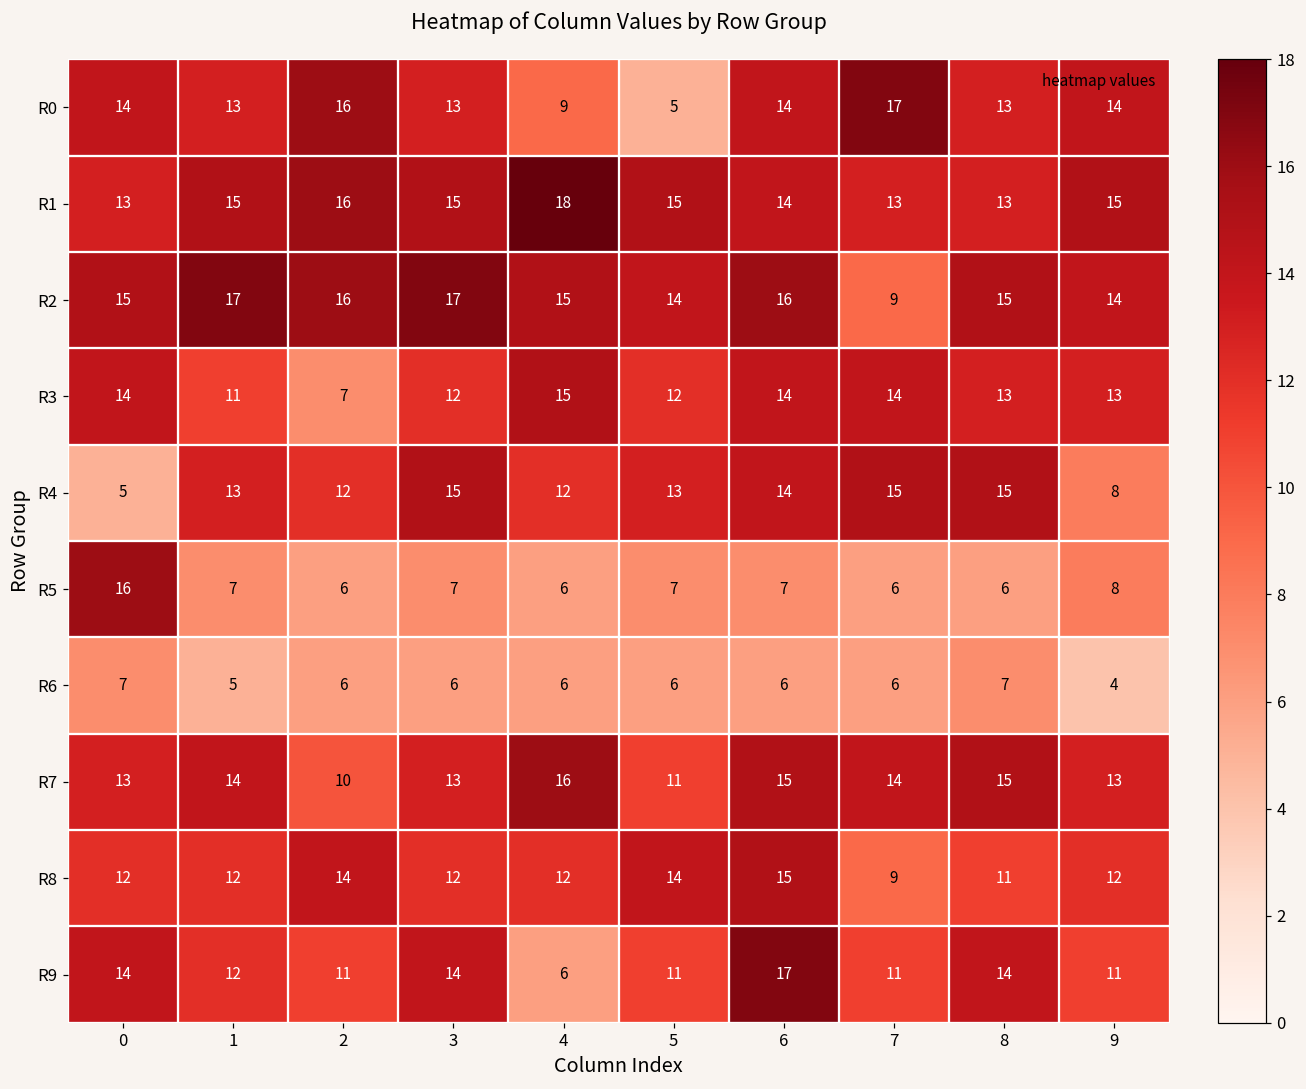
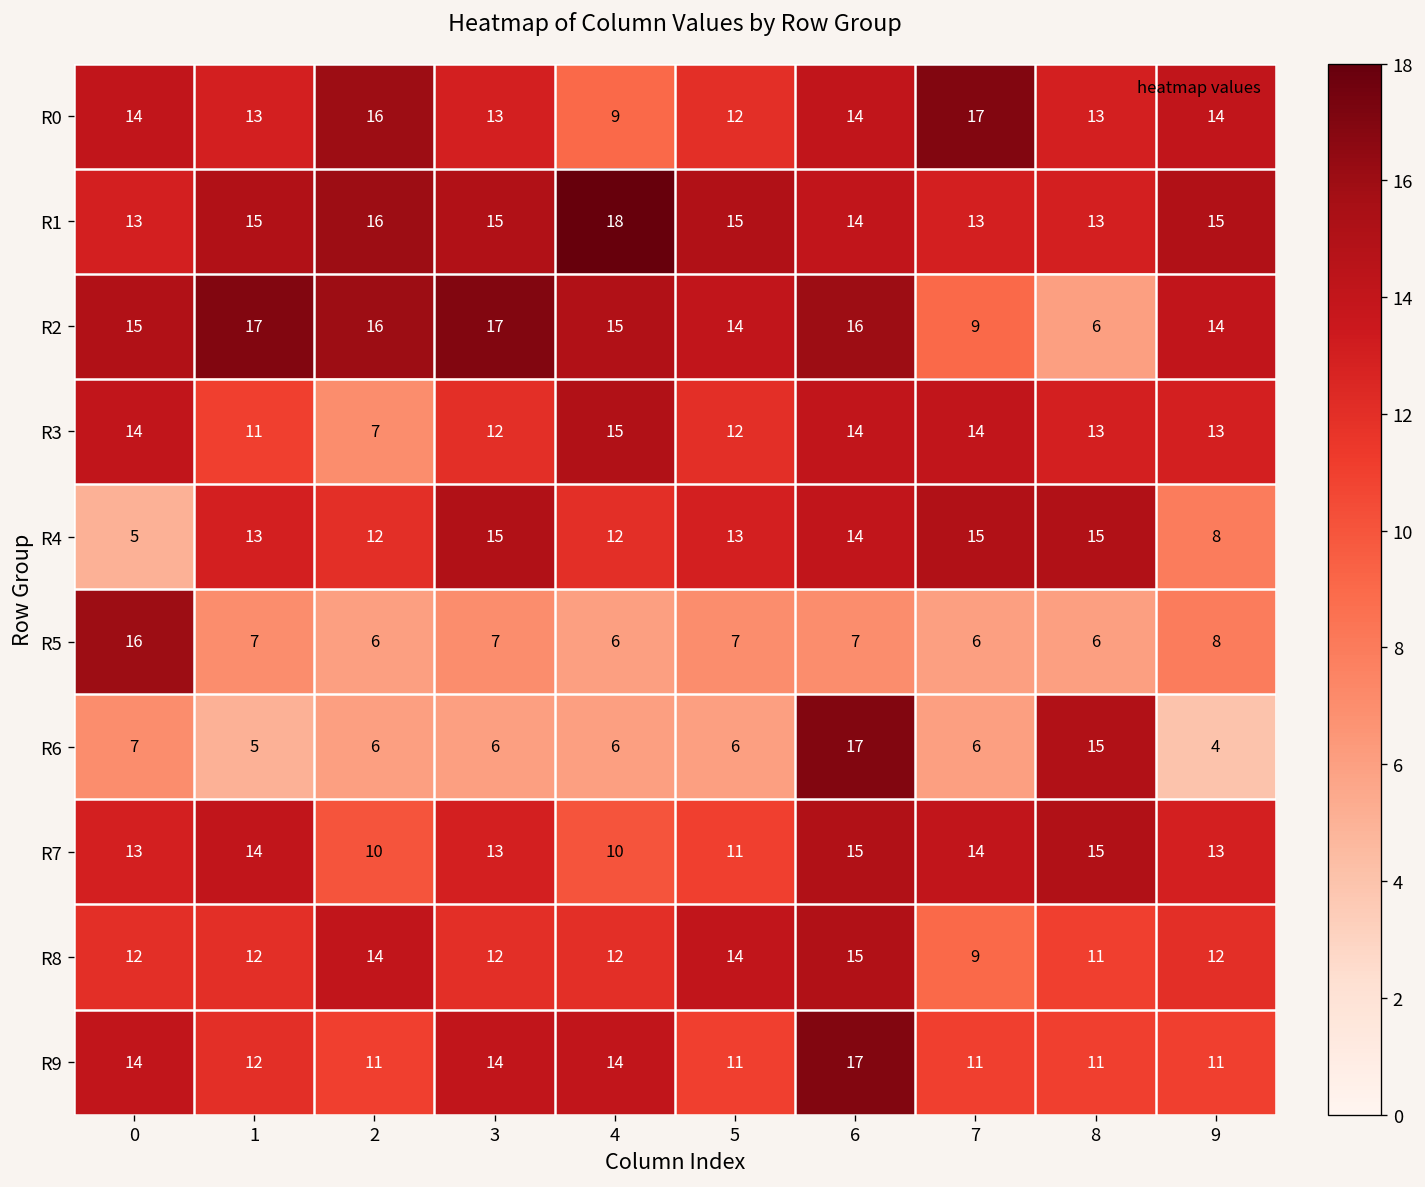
  {
    "R0": {
      "0": 14,
      "1": 13,
      "2": 16,
      "3": 13,
      "4": 9,
-     "5": 5,
+     "5": 12,
      "6": 14,
      "7": 17,
      "8": 13,
      "9": 14
    },
    "R1": {
      "0": 13,
      "1": 15,
      "2": 16,
      "3": 15,
      "4": 18,
      "5": 15,
      "6": 14,
      "7": 13,
      "8": 13,
      "9": 15
    },
    "R2": {
      "0": 15,
      "1": 17,
      "2": 16,
      "3": 17,
      "4": 15,
      "5": 14,
      "6": 16,
      "7": 9,
-     "8": 15,
+     "8": 6,
      "9": 14
    },
    "R3": {
      "0": 14,
      "1": 11,
      "2": 7,
      "3": 12,
      "4": 15,
      "5": 12,
      "6": 14,
      "7": 14,
      "8": 13,
      "9": 13
    },
    "R4": {
      "0": 5,
      "1": 13,
      "2": 12,
      "3": 15,
      "4": 12,
      "5": 13,
      "6": 14,
      "7": 15,
      "8": 15,
      "9": 8
    },
    "R5": {
      "0": 16,
      "1": 7,
      "2": 6,
      "3": 7,
      "4": 6,
      "5": 7,
      "6": 7,
      "7": 6,
      "8": 6,
      "9": 8
    },
    "R6": {
      "0": 7,
      "1": 5,
      "2": 6,
      "3": 6,
      "4": 6,
      "5": 6,
-     "6": 6,
+     "6": 17,
      "7": 6,
-     "8": 7,
+     "8": 15,
      "9": 4
    },
    "R7": {
      "0": 13,
      "1": 14,
      "2": 10,
      "3": 13,
-     "4": 16,
+     "4": 10,
      "5": 11,
      "6": 15,
      "7": 14,
      "8": 15,
      "9": 13
    },
    "R8": {
      "0": 12,
      "1": 12,
      "2": 14,
      "3": 12,
      "4": 12,
      "5": 14,
      "6": 15,
      "7": 9,
      "8": 11,
      "9": 12
    },
    "R9": {
      "0": 14,
      "1": 12,
      "2": 11,
      "3": 14,
-     "4": 6,
+     "4": 14,
      "5": 11,
      "6": 17,
      "7": 11,
-     "8": 14,
+     "8": 11,
      "9": 11
    }
  }
